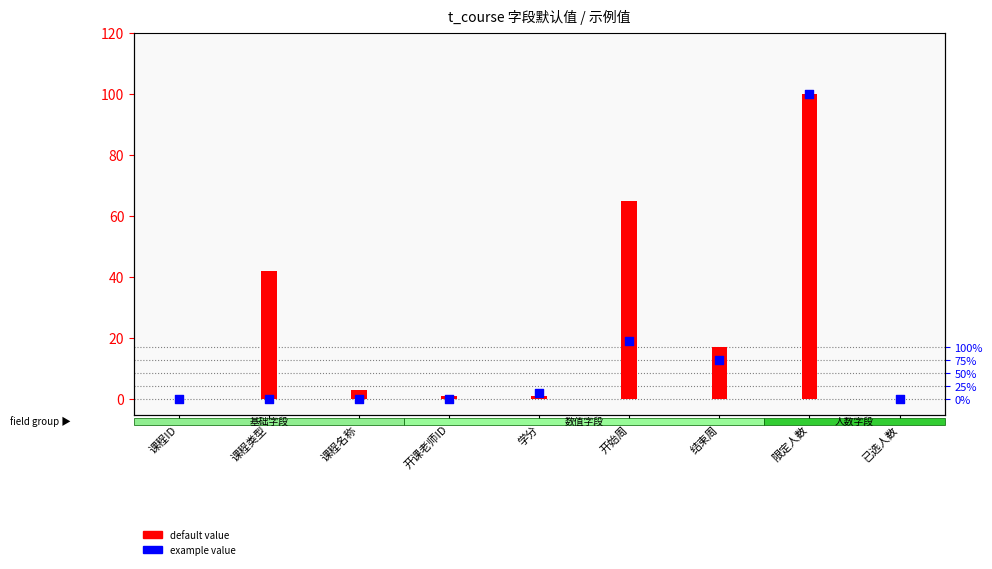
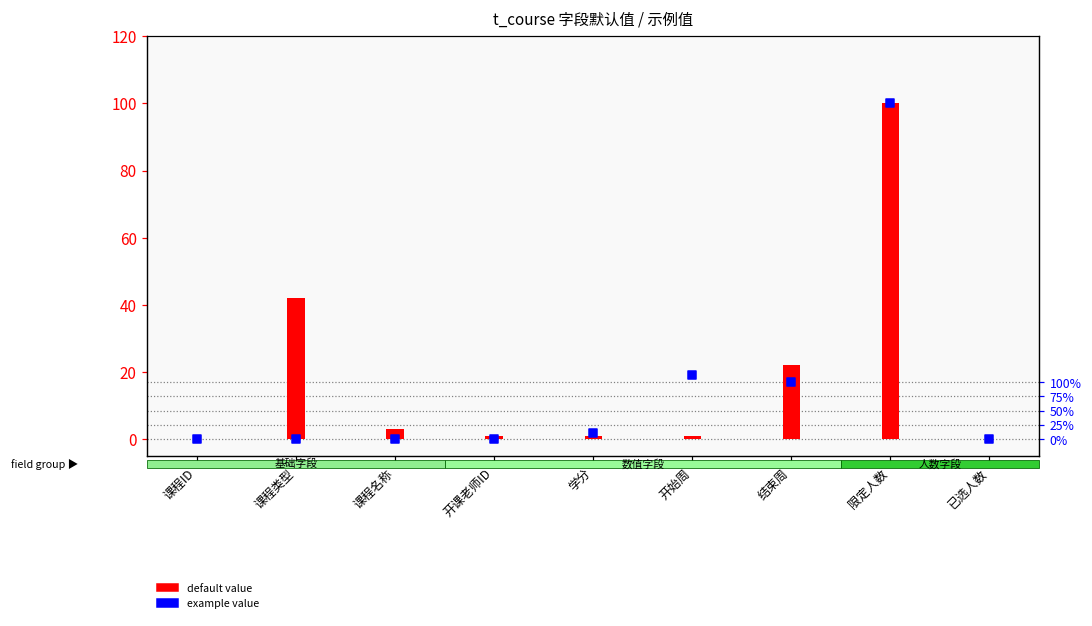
  {
    "default value": {
      "课程ID": 0,
      "课程类型": 42,
      "课程名称": 3,
      "开课老师ID": 1,
      "学分": 1,
-     "开始周": 65,
-     "结束周": 17,
+     "开始周": 1,
+     "结束周": 22,
      "限定人数": 100,
      "已选人数": 0
    },
    "example value": {
-     "结束周": 13
+     "结束周": 17
    }
  }
